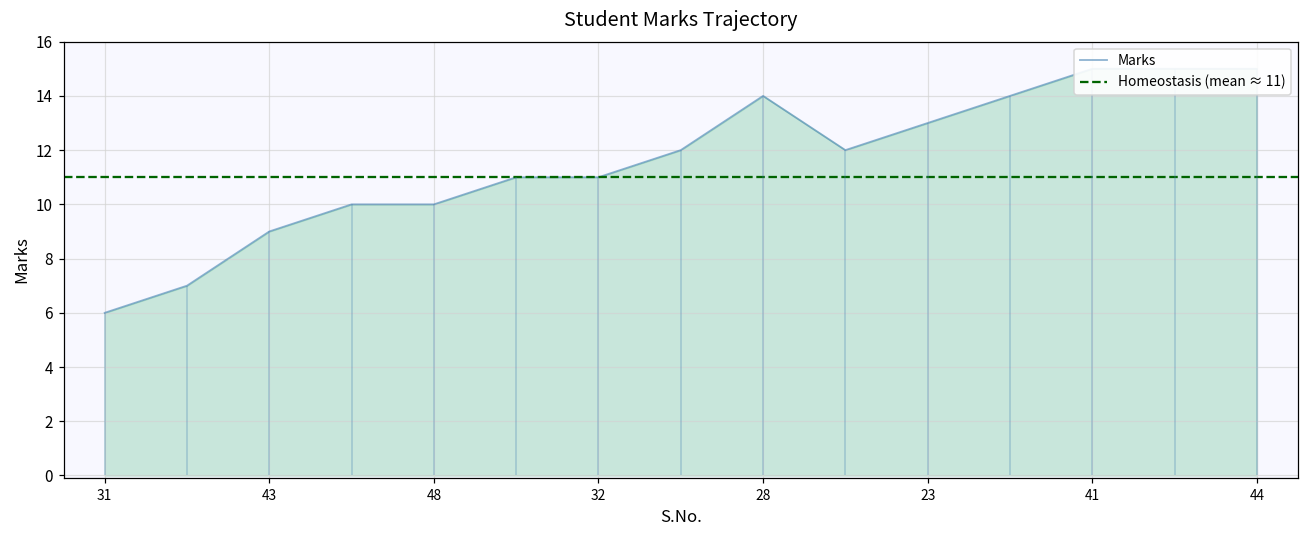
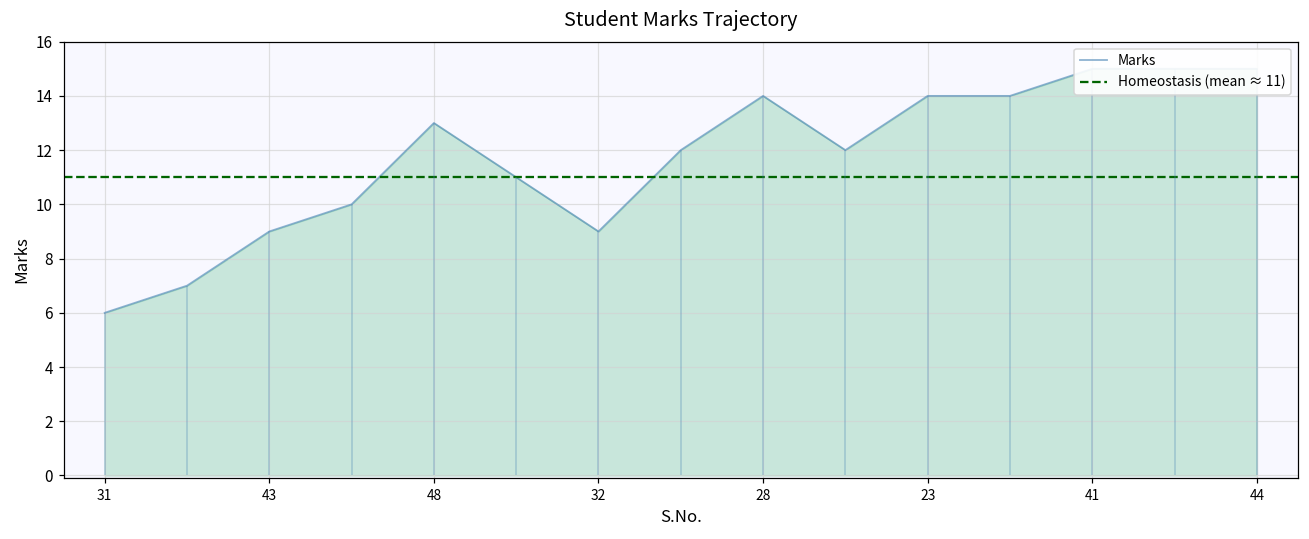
  {
    "31": 6,
    "43": 9,
-   "48": 10,
-   "32": 11,
+   "48": 13,
+   "32": 9,
    "28": 14,
-   "23": 13
+   "23": 14
  }
